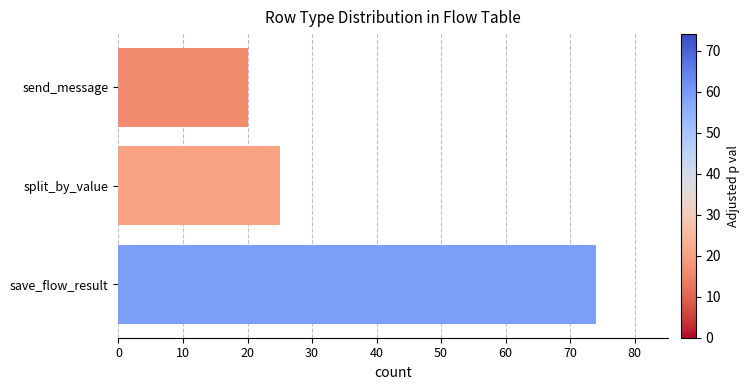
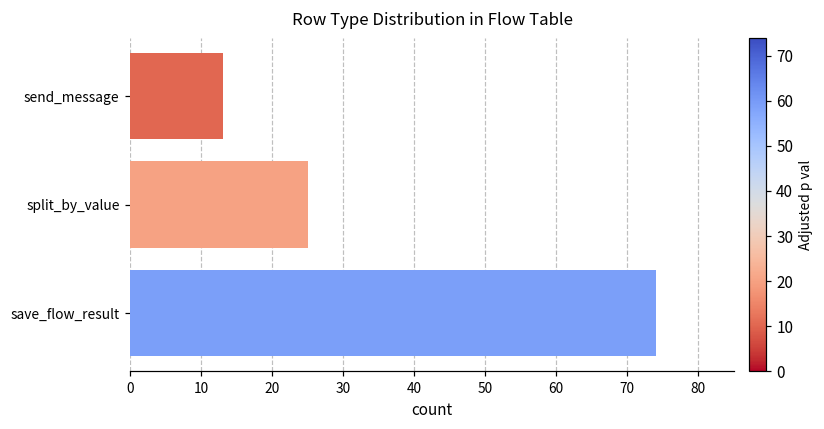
  {
-   "send_message": 20,
+   "send_message": 13,
    "split_by_value": 25,
    "save_flow_result": 74
  }
